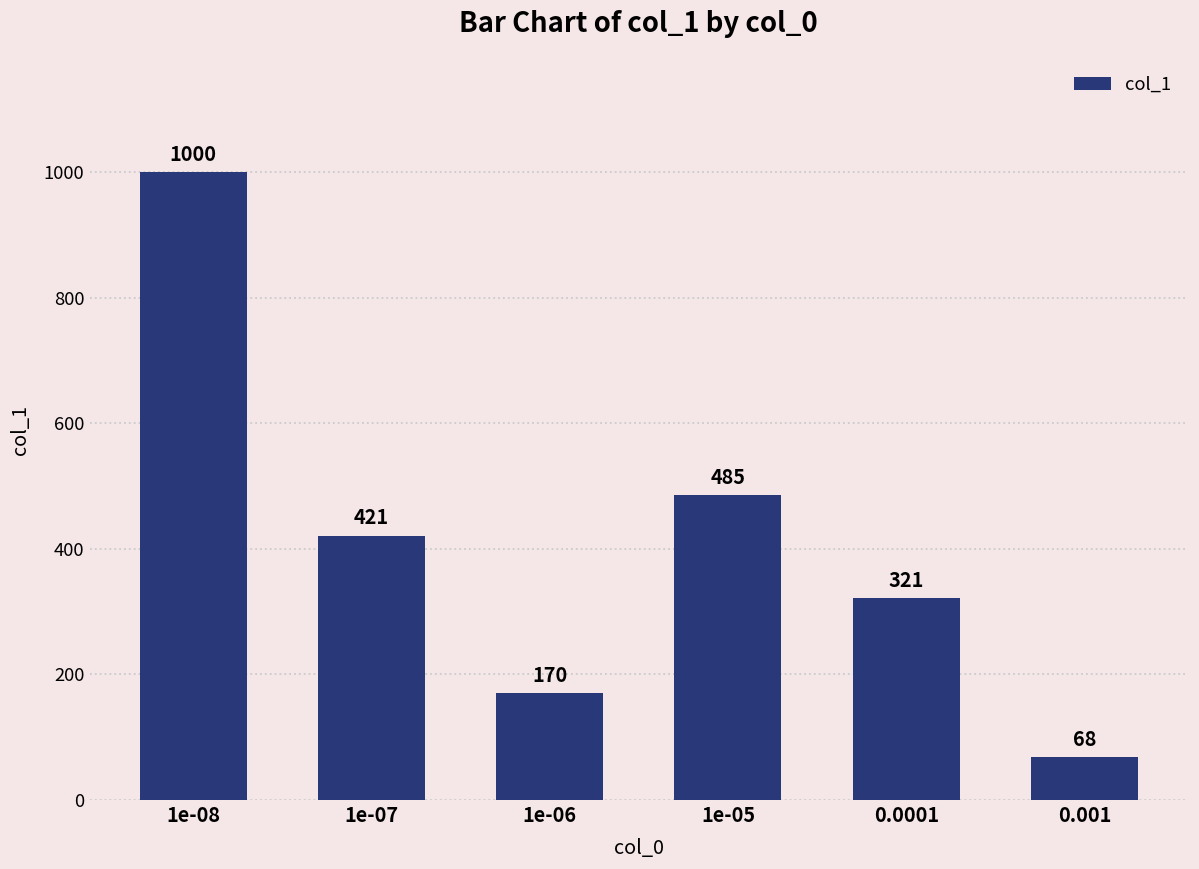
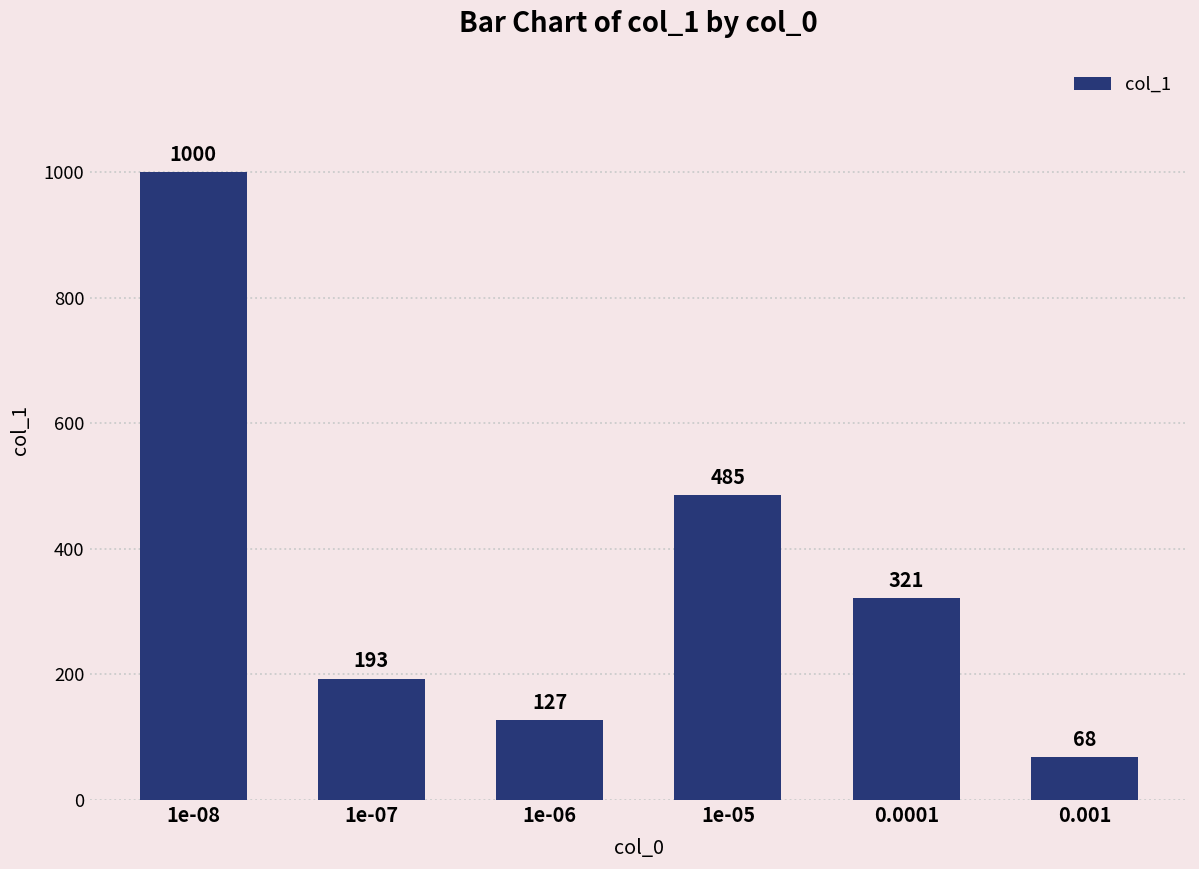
  {
    "1e-08": 1000,
-   "1e-07": 421,
-   "1e-06": 170,
+   "1e-07": 193,
+   "1e-06": 127,
    "1e-05": 485,
    "0.0001": 321,
    "0.001": 68
  }
